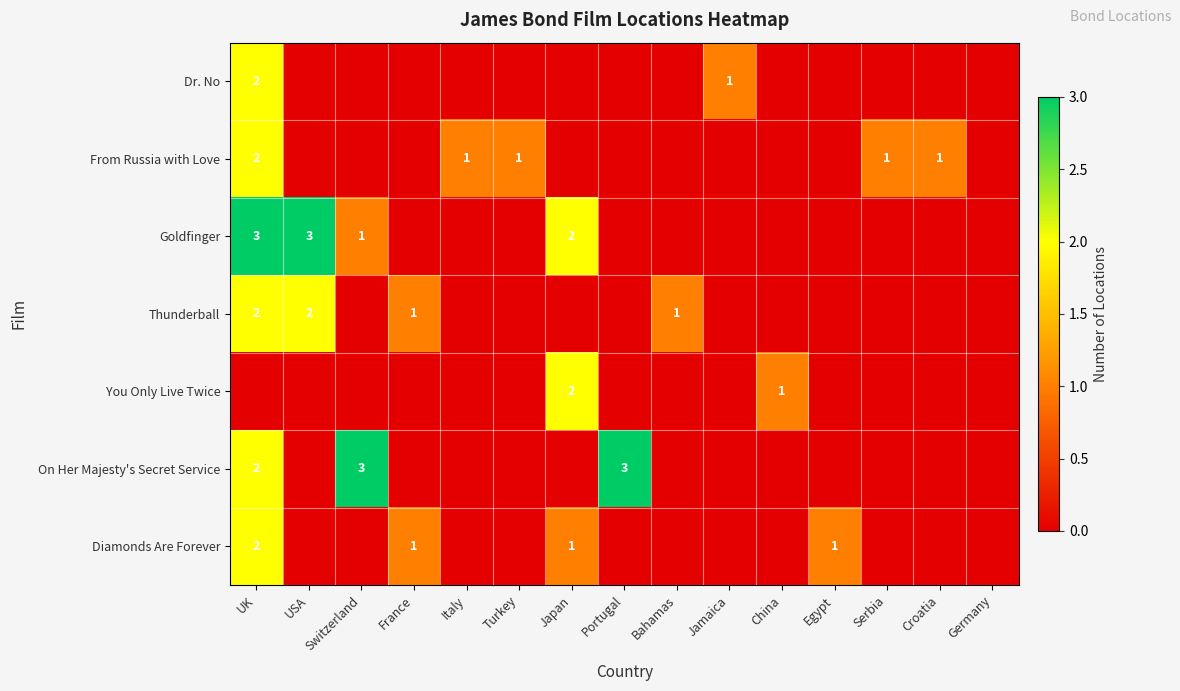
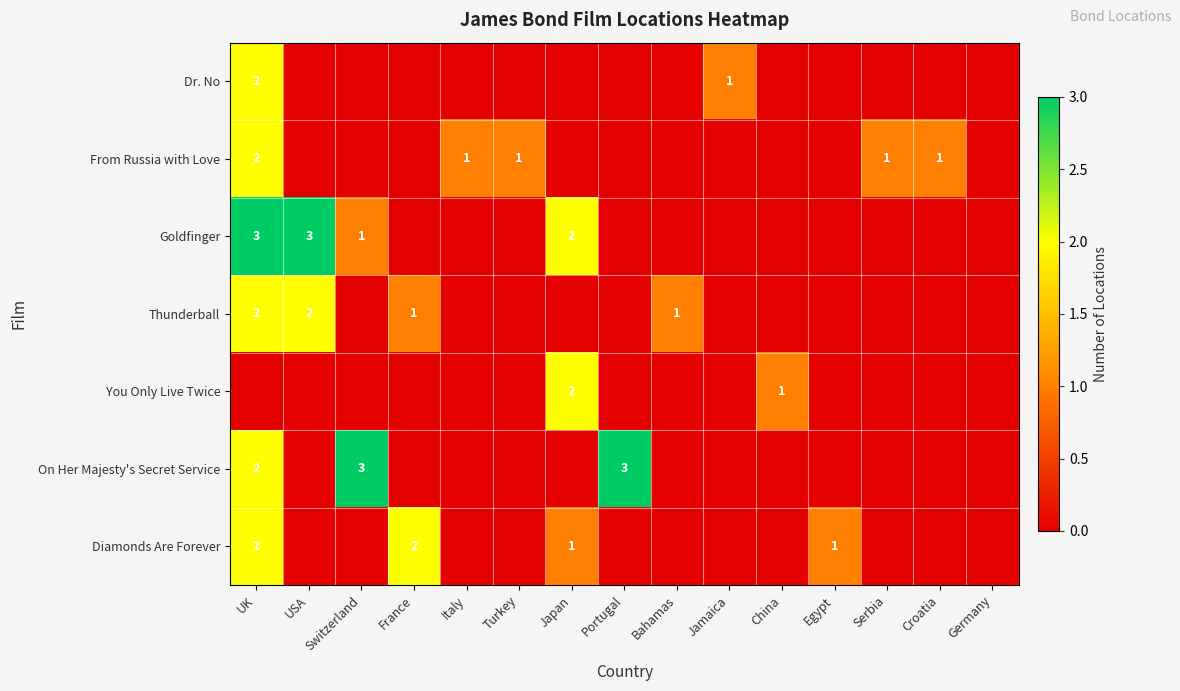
  {
    "Dr. No": {
      "UK": 2,
      "Jamaica": 1
    },
    "From Russia with Love": {
      "UK": 2,
      "Italy": 1,
      "Turkey": 1,
      "Serbia": 1,
      "Croatia": 1
    },
    "Goldfinger": {
      "UK": 3,
      "USA": 3,
      "Switzerland": 1,
      "Japan": 2
    },
    "Thunderball": {
      "UK": 2,
      "USA": 2,
      "France": 1,
      "Bahamas": 1
    },
    "You Only Live Twice": {
      "Japan": 2,
      "China": 1
    },
    "On Her Majesty's Secret Service": {
      "UK": 2,
      "Switzerland": 3,
      "Portugal": 3
    },
    "Diamonds Are Forever": {
      "UK": 2,
-     "France": 1,
+     "France": 2,
      "Japan": 1,
      "Egypt": 1
    }
  }
